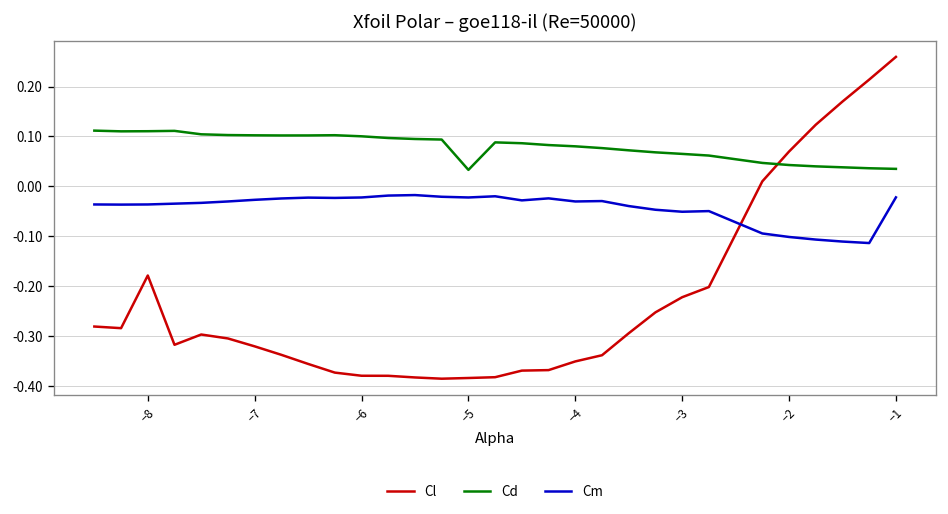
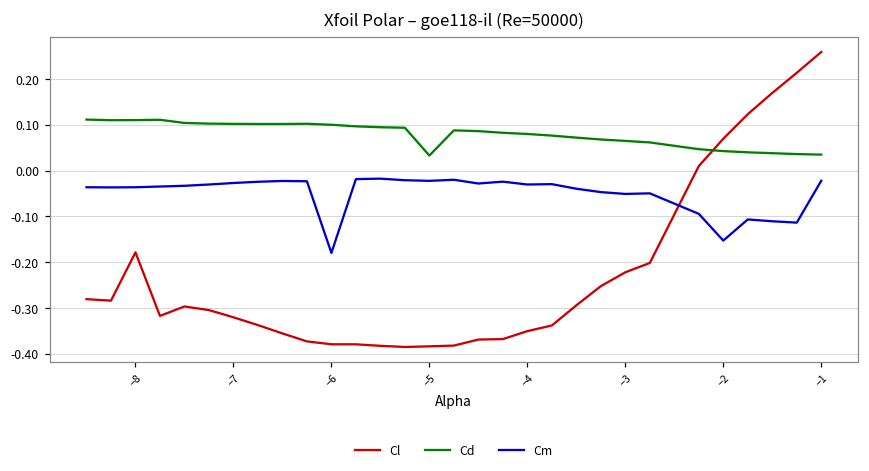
  {
    "Cl": {
      "−8": -0.18,
      "−7": -0.32,
      "−6": -0.38,
      "−5": -0.38,
      "−4": -0.35,
      "−3": -0.22,
      "−2": 0.07,
      "−1": 0.26
    },
    "Cd": {
      "−8": 0.11,
      "−7": 0.10,
      "−6": 0.10,
      "−5": 0.03,
      "−4": 0.08,
      "−3": 0.07,
      "−2": 0.04,
      "−1": 0.04
    },
    "Cm": {
      "−8": -0.04,
      "−7": -0.03,
-     "−6": -0.02,
+     "−6": -0.18,
      "−5": -0.02,
      "−4": -0.03,
      "−3": -0.05,
-     "−2": -0.10,
+     "−2": -0.15,
      "−1": -0.02
    }
  }
